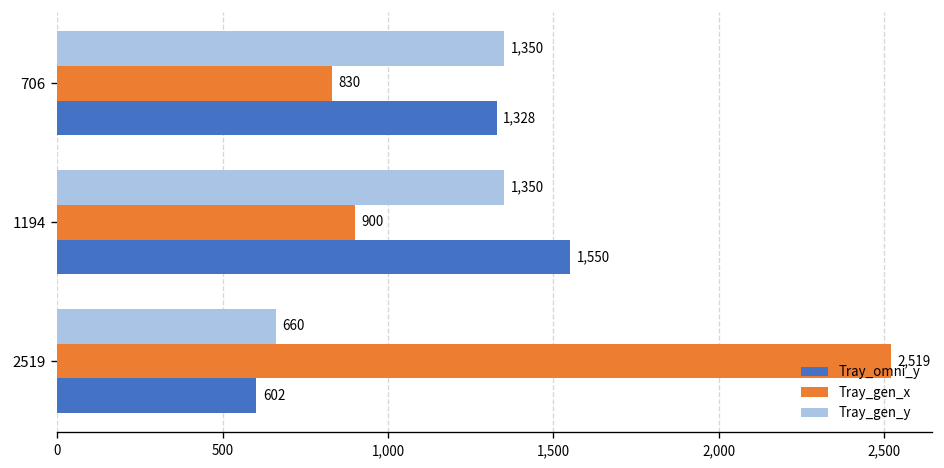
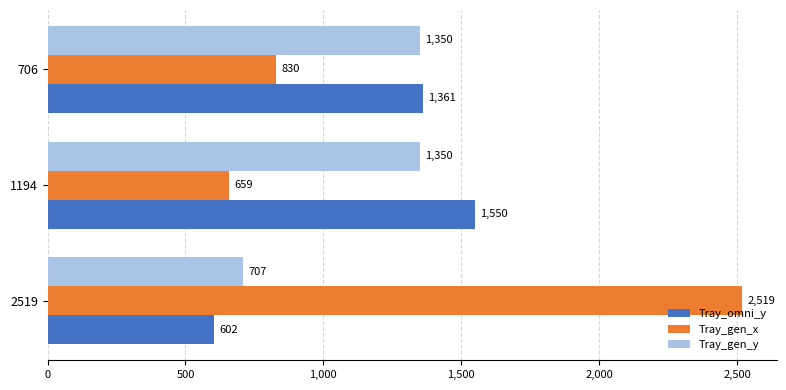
  {
    "Tray_omni_y": {
-     "706": "1,328",
+     "706": "1,361",
      "1194": "1,550",
      "2519": "602"
    },
    "Tray_gen_x": {
      "706": "830",
-     "1194": "900",
+     "1194": "659",
      "2519": "2,519"
    },
    "Tray_gen_y": {
      "706": "1,350",
      "1194": "1,350",
-     "2519": "660"
+     "2519": "707"
    }
  }
